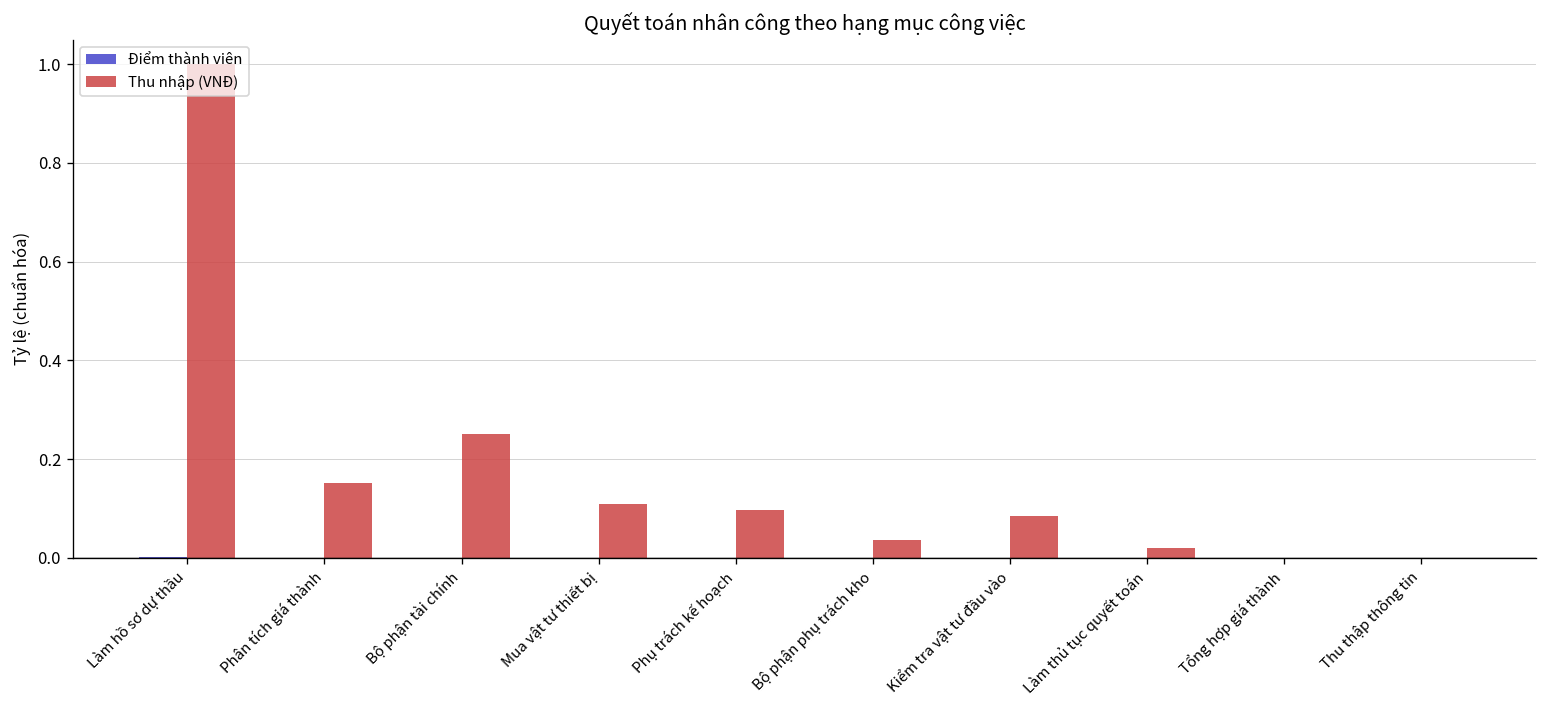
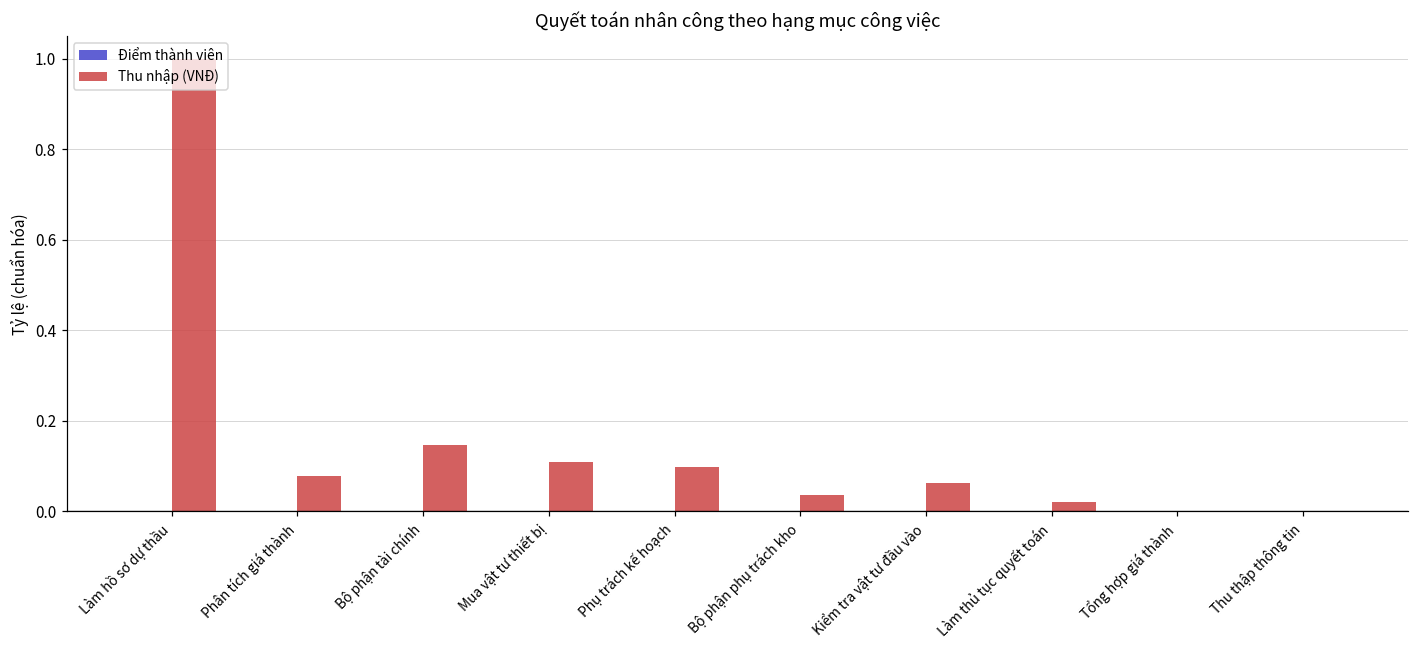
  {
    "Điểm thành viên": {
      "Tổng hợp giá thành": 0.00,
      "Thu thập thông tin": 0.00
    },
    "Thu nhập (VNĐ)": {
-     "Phân tích giá thành": 0.15,
-     "Bộ phận tài chính": 0.25,
+     "Phân tích giá thành": 0.08,
+     "Bộ phận tài chính": 0.15,
      "Mua vật tư thiết bị": 0.11,
      "Phụ trách kế hoạch": 0.10,
      "Bộ phận phụ trách kho": 0.04,
-     "Kiểm tra vật tư đầu vào": 0.08,
+     "Kiểm tra vật tư đầu vào": 0.06,
      "Làm thủ tục quyết toán": 0.02,
      "Tổng hợp giá thành": 0.00,
      "Thu thập thông tin": 0.00
    }
  }
